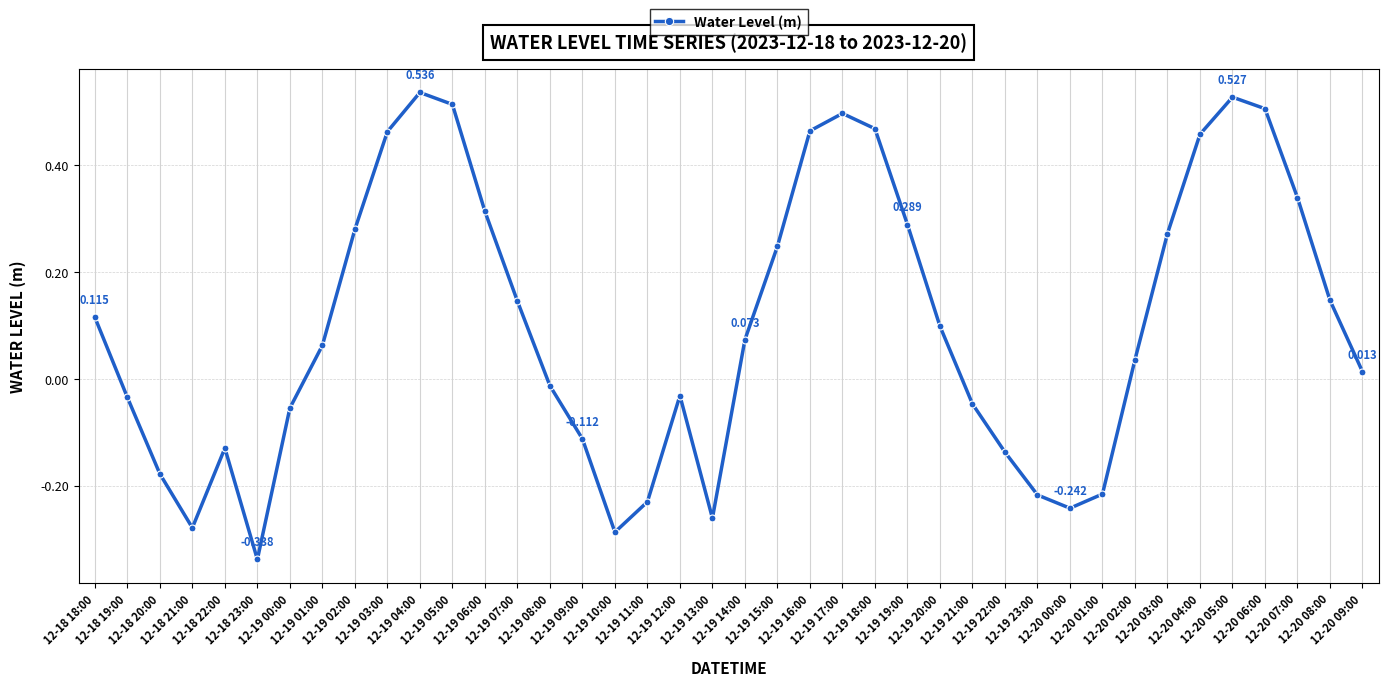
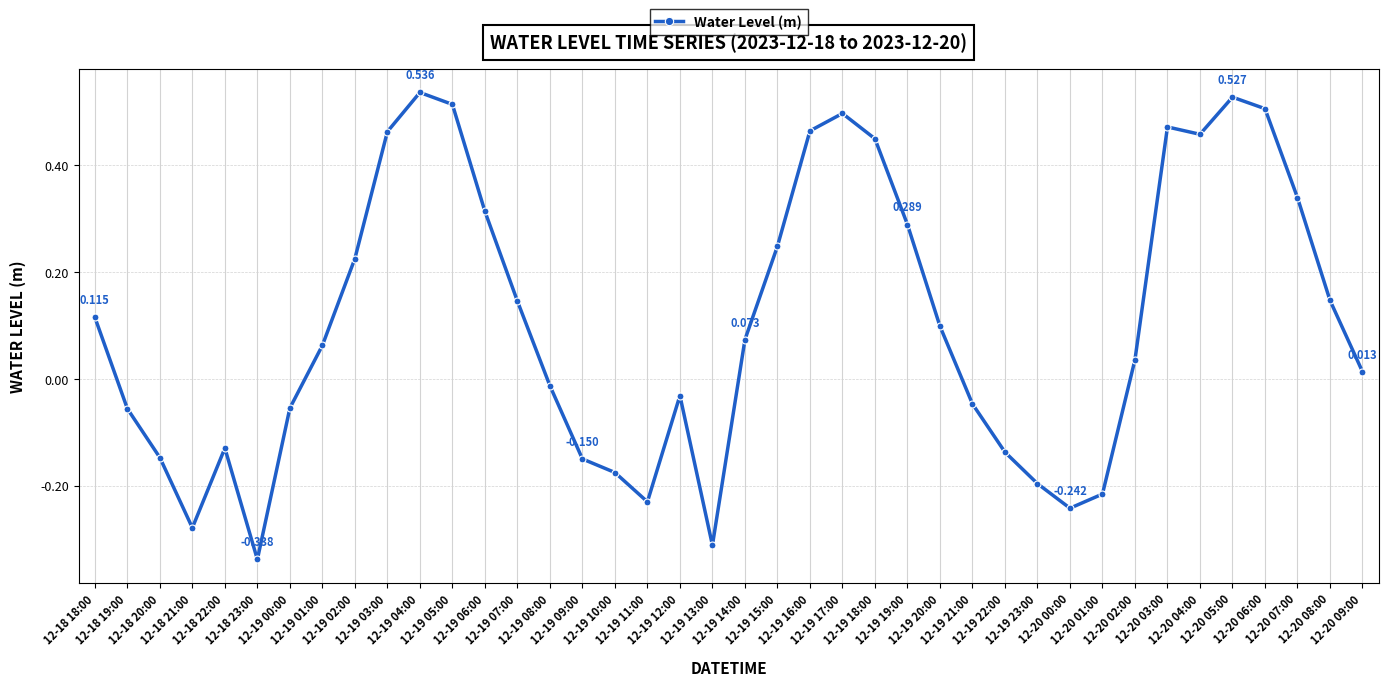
  {
    "12-18 18:00": 0.115,
-   "12-18 19:00": -0.03,
-   "12-18 20:00": -0.18,
+   "12-18 19:00": -0.06,
+   "12-18 20:00": -0.15,
    "12-18 23:00": -0.338,
-   "12-19 02:00": 0.28,
+   "12-19 02:00": 0.22,
    "12-19 04:00": 0.536,
-   "12-19 09:00": -0.112,
-   "12-19 10:00": -0.29,
-   "12-19 13:00": -0.26,
+   "12-19 09:00": -0.150,
+   "12-19 10:00": -0.18,
+   "12-19 13:00": -0.31,
    "12-19 14:00": 0.073,
-   "12-19 18:00": 0.47,
+   "12-19 18:00": 0.45,
    "12-19 19:00": 0.289,
-   "12-19 23:00": -0.22,
+   "12-19 23:00": -0.20,
    "12-20 00:00": -0.242,
-   "12-20 03:00": 0.27,
+   "12-20 03:00": 0.47,
    "12-20 05:00": 0.527,
    "12-20 09:00": 0.013
  }
